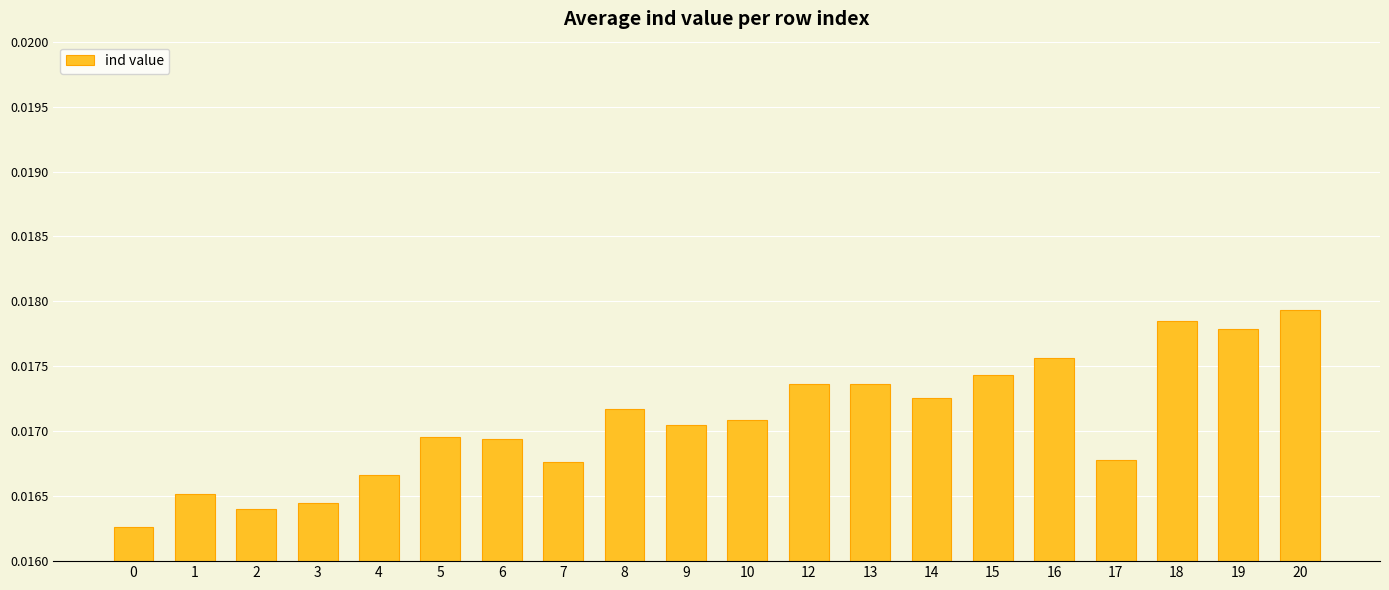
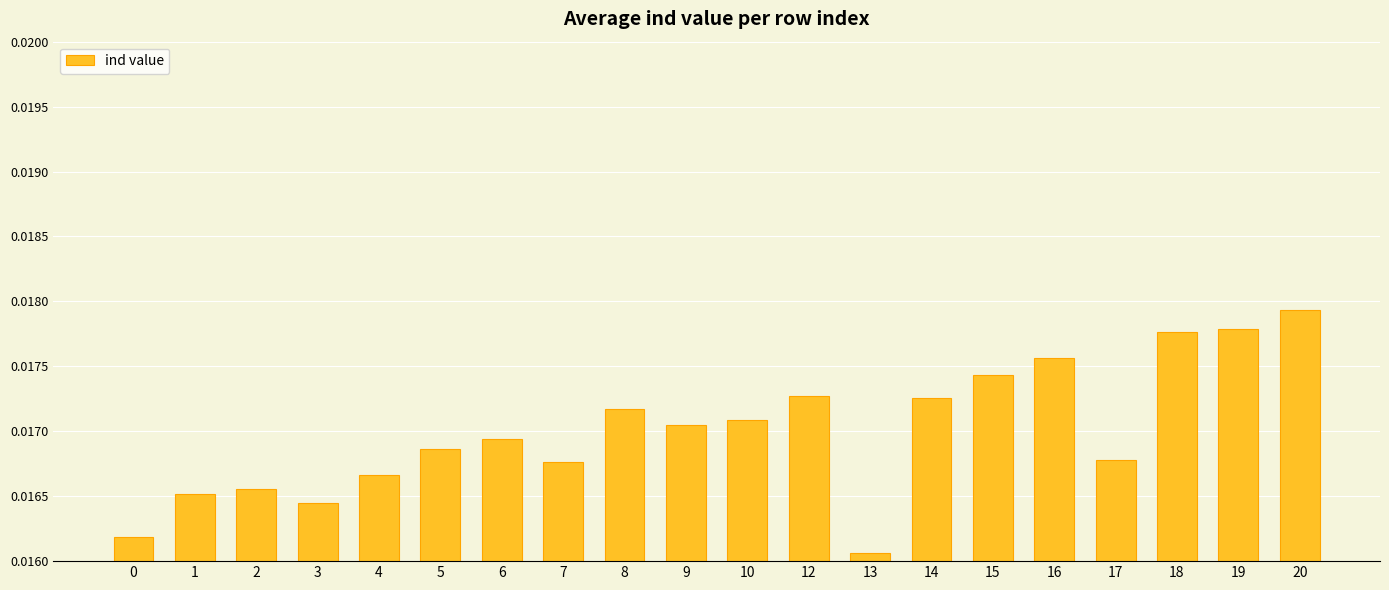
  {
-   "0": 0.01626,
+   "0": 0.01618,
    "1": 0.01652,
-   "2": 0.01640,
+   "2": 0.01655,
    "3": 0.01645,
    "4": 0.01667,
-   "5": 0.01696,
+   "5": 0.01686,
    "6": 0.01694,
    "7": 0.01676,
    "8": 0.01717,
    "9": 0.01705,
    "10": 0.01708,
-   "12": 0.01736,
-   "13": 0.01736,
+   "12": 0.01727,
+   "13": 0.01606,
    "14": 0.01726,
    "15": 0.01743,
    "16": 0.01756,
    "17": 0.01678,
-   "18": 0.01785,
+   "18": 0.01776,
    "19": 0.01779,
    "20": 0.01794
  }
